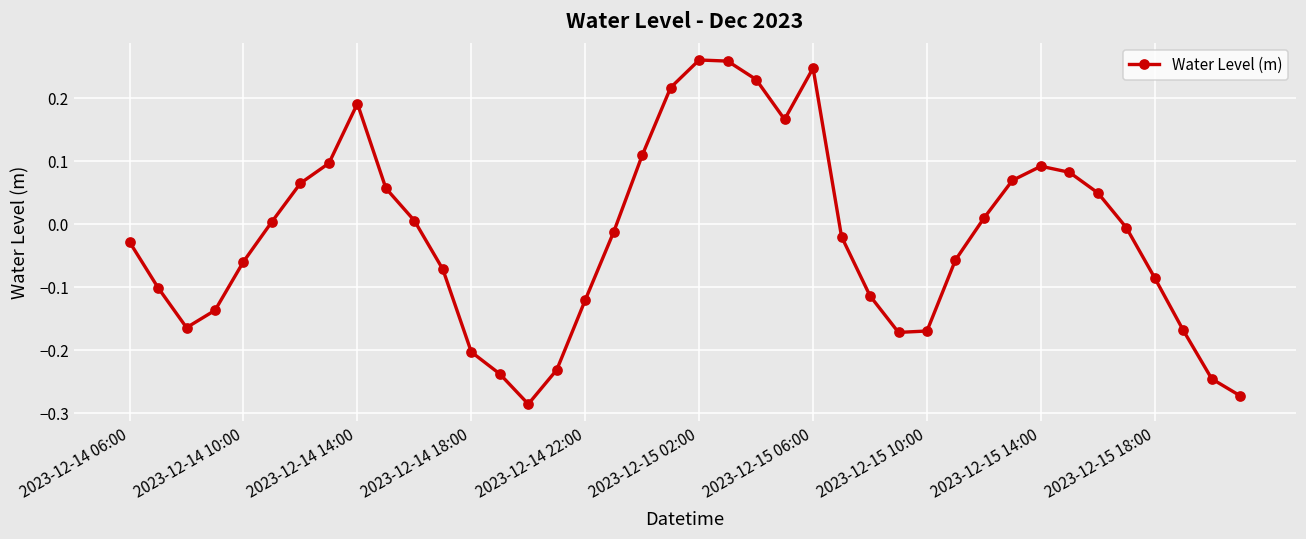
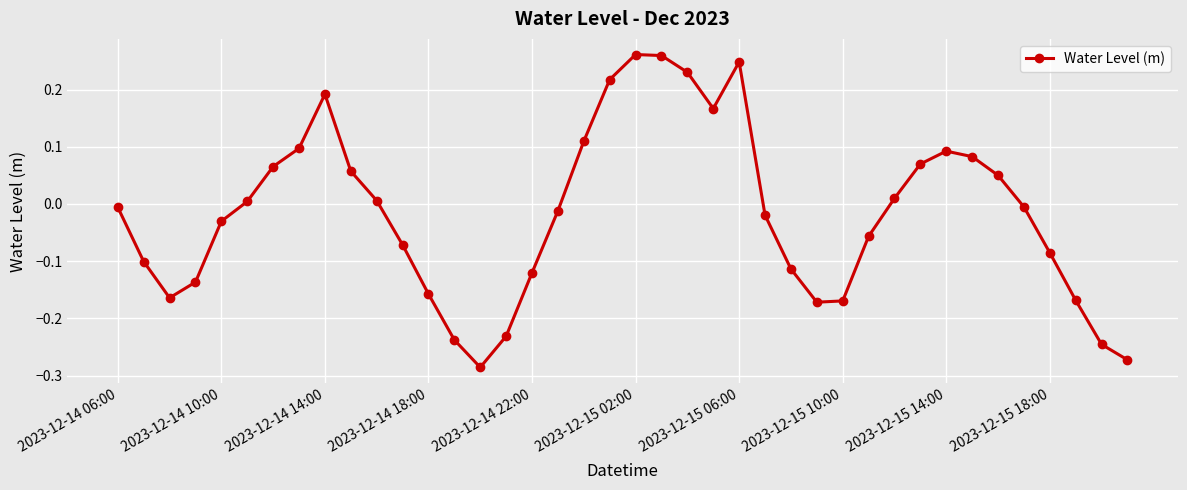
  {
-   "2023-12-14 06:00": -0.03,
-   "2023-12-14 10:00": -0.06,
+   "2023-12-14 06:00": -0.01,
+   "2023-12-14 10:00": -0.03,
    "2023-12-14 14:00": 0.19,
-   "2023-12-14 18:00": -0.20,
+   "2023-12-14 18:00": -0.16,
    "2023-12-14 22:00": -0.12,
    "2023-12-15 02:00": 0.26,
    "2023-12-15 06:00": 0.25,
    "2023-12-15 10:00": -0.17,
    "2023-12-15 14:00": 0.09,
    "2023-12-15 18:00": -0.09
  }
